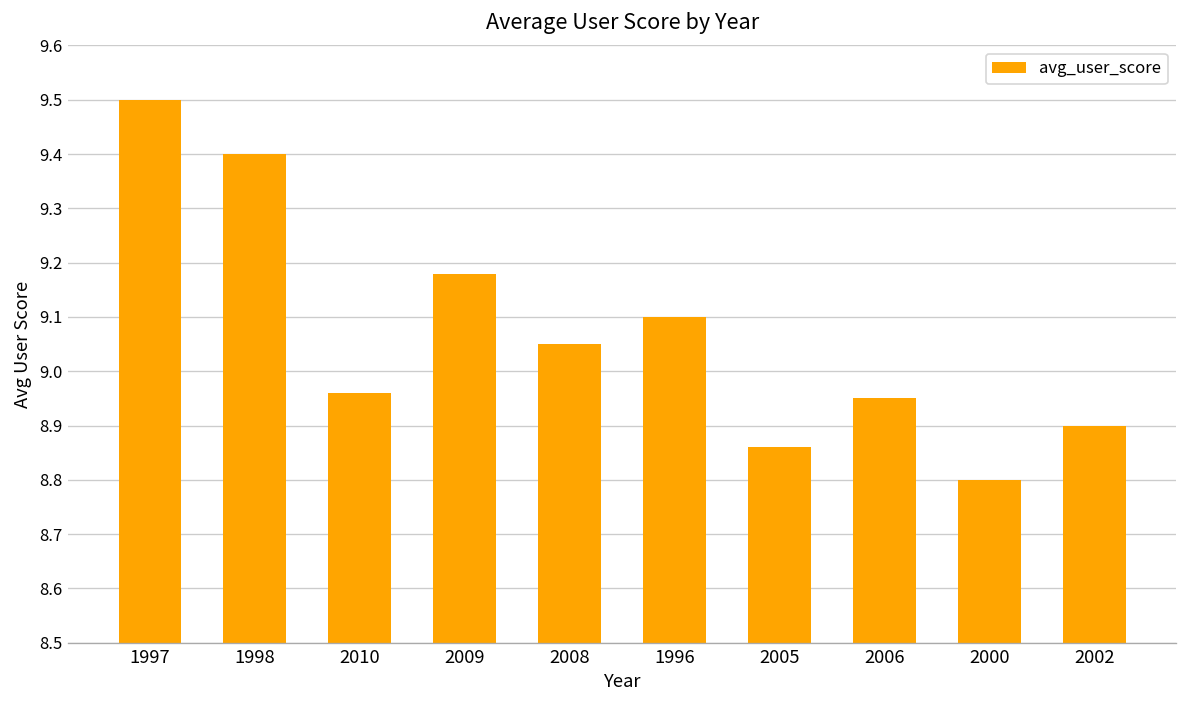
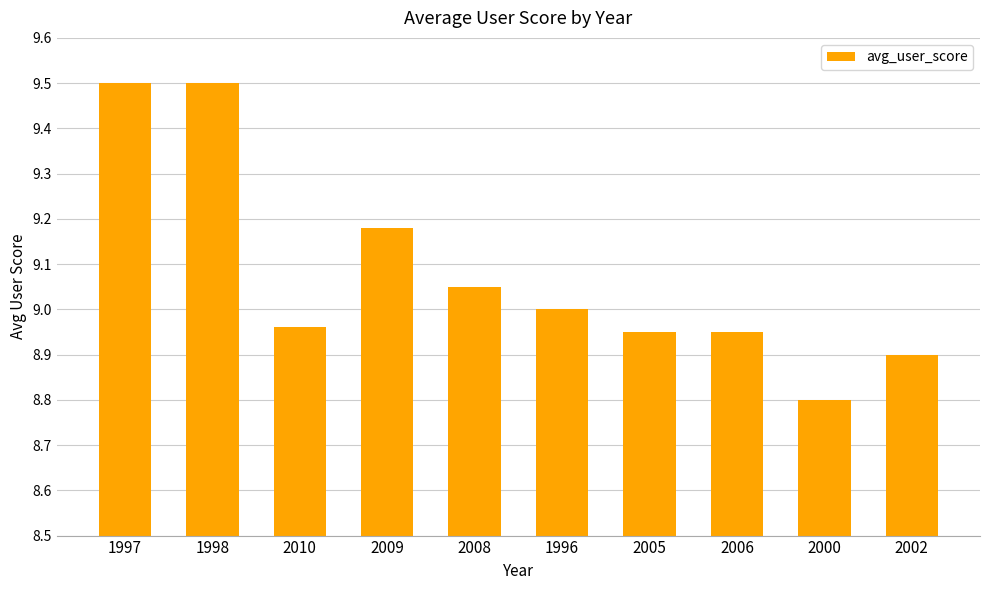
  {
    "1997": 9.50,
-   "1998": 9.4,
+   "1998": 9.5,
    "2010": 8.96,
    "2009": 9.18,
    "2008": 9.05,
-   "1996": 9.1,
-   "2005": 8.86,
+   "1996": 9.0,
+   "2005": 8.95,
    "2006": 8.95,
    "2000": 8.80,
    "2002": 8.90
  }
